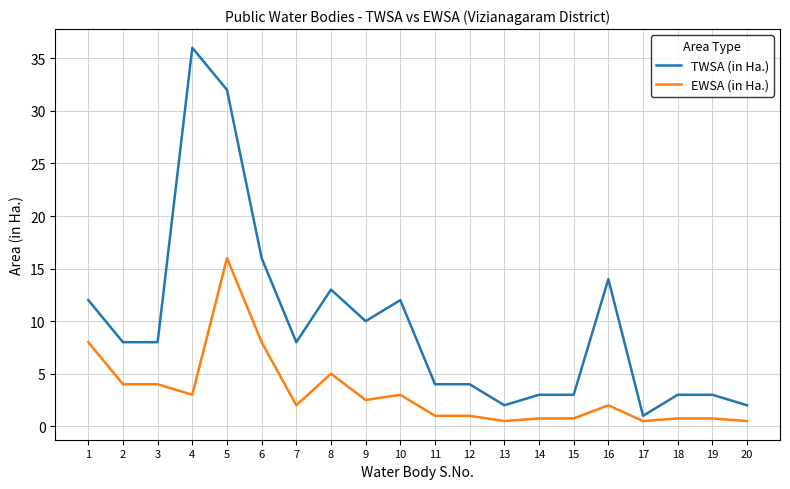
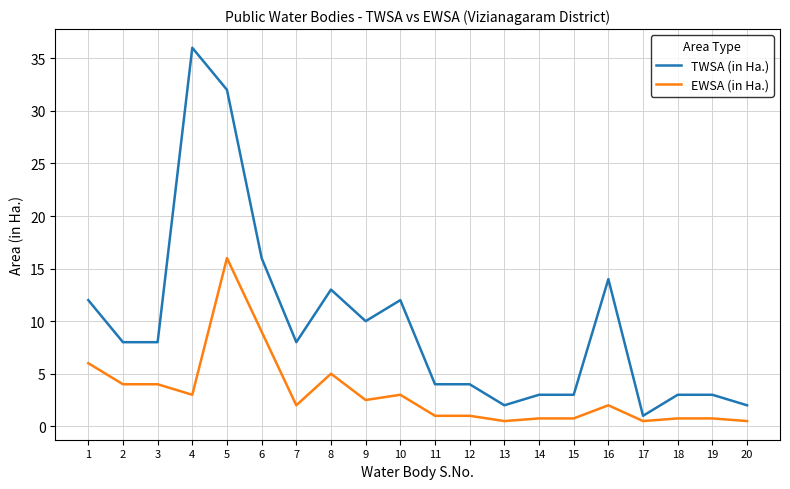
  {
    "TWSA (in Ha.)": {
      "1": 12,
      "2": 8,
      "3": 8,
      "4": 36,
      "5": 32,
      "6": 16,
      "7": 8,
      "8": 13,
      "9": 10,
      "10": 12,
      "11": 4,
      "12": 4,
      "13": 2,
      "14": 3,
      "15": 3,
      "16": 14,
      "17": 1,
      "18": 3,
      "19": 3,
      "20": 2
    },
    "EWSA (in Ha.)": {
-     "1": 8,
+     "1": 6,
      "2": 4,
      "3": 4,
      "4": 3,
      "5": 16,
-     "6": 8,
+     "6": 9,
      "7": 2,
      "8": 5,
      "9": 2.5,
      "10": 3,
      "11": 1,
      "12": 1,
      "13": 0.5,
      "14": 0.8,
      "15": 0.8,
      "16": 2,
      "17": 0.5,
      "18": 0.8,
      "19": 0.8,
      "20": 0.5
    }
  }
